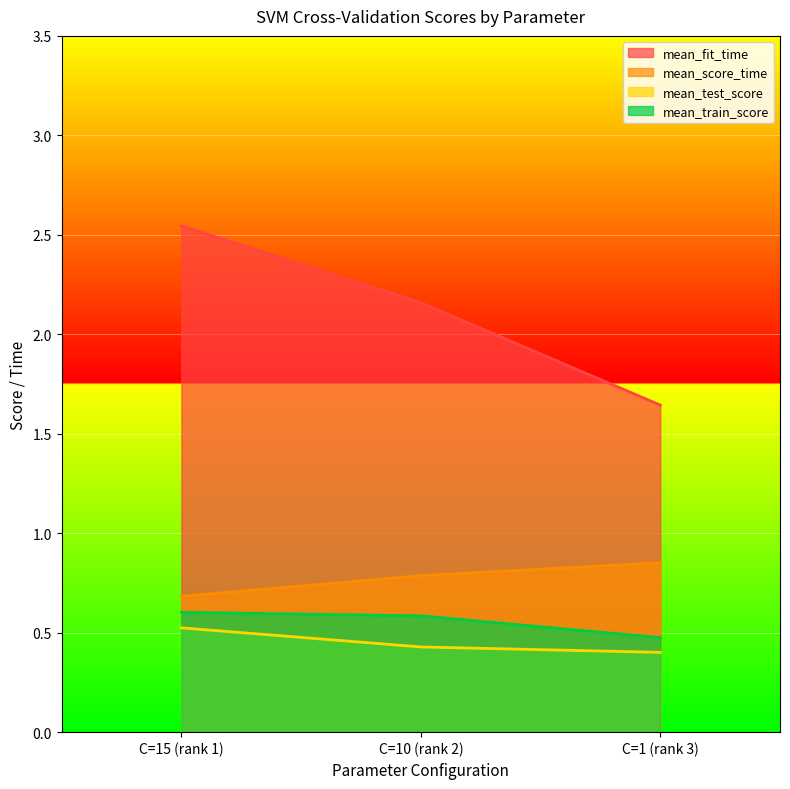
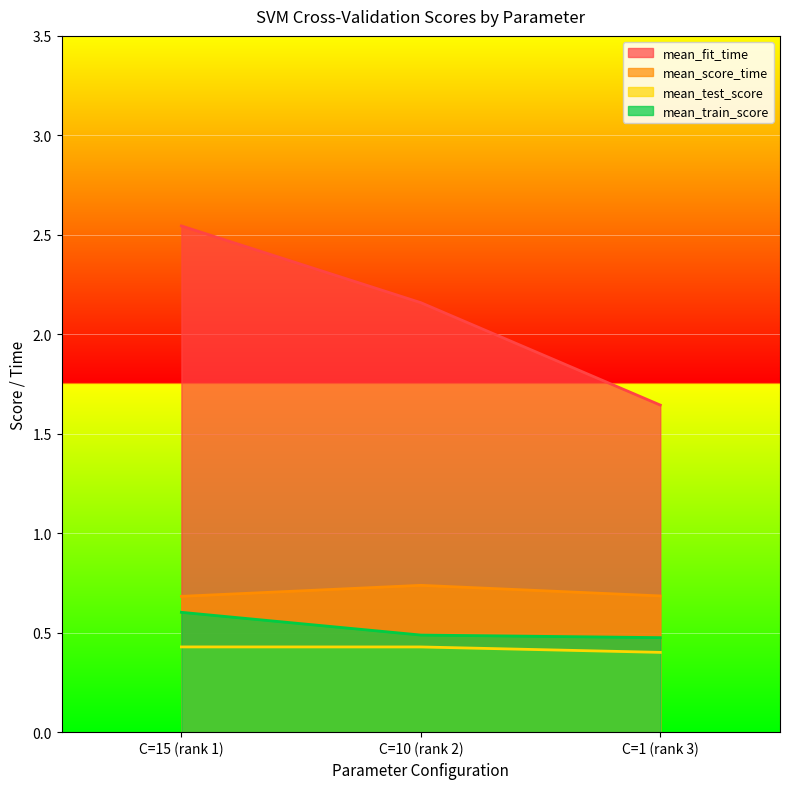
  {
    "mean_fit_time": {
      "C=15 (rank 1)": 2.54,
      "C=10 (rank 2)": 2.16,
      "C=1 (rank 3)": 1.64
    },
    "mean_score_time": {
      "C=15 (rank 1)": 0.68,
-     "C=10 (rank 2)": 0.79,
-     "C=1 (rank 3)": 0.85
+     "C=10 (rank 2)": 0.74,
+     "C=1 (rank 3)": 0.68
    },
    "mean_test_score": {
-     "C=15 (rank 1)": 0.52,
+     "C=15 (rank 1)": 0.43,
      "C=10 (rank 2)": 0.43,
      "C=1 (rank 3)": 0.40
    },
    "mean_train_score": {
      "C=15 (rank 1)": 0.60,
-     "C=10 (rank 2)": 0.58,
+     "C=10 (rank 2)": 0.49,
      "C=1 (rank 3)": 0.48
    }
  }
